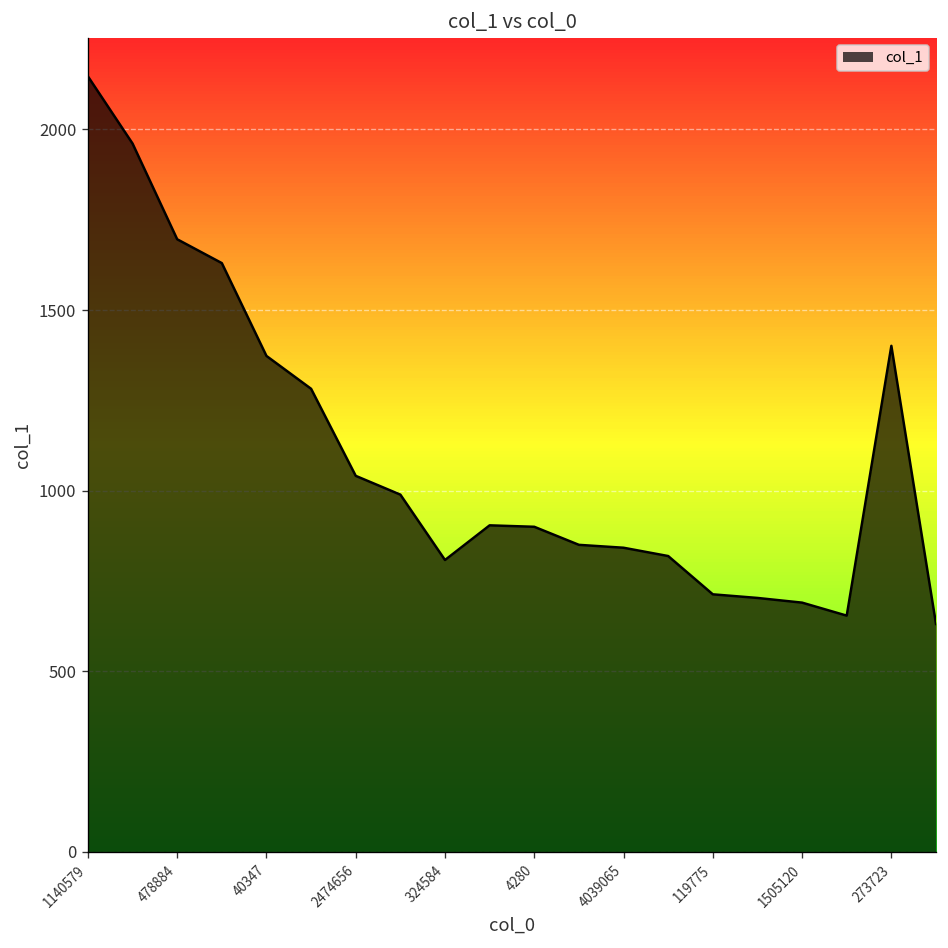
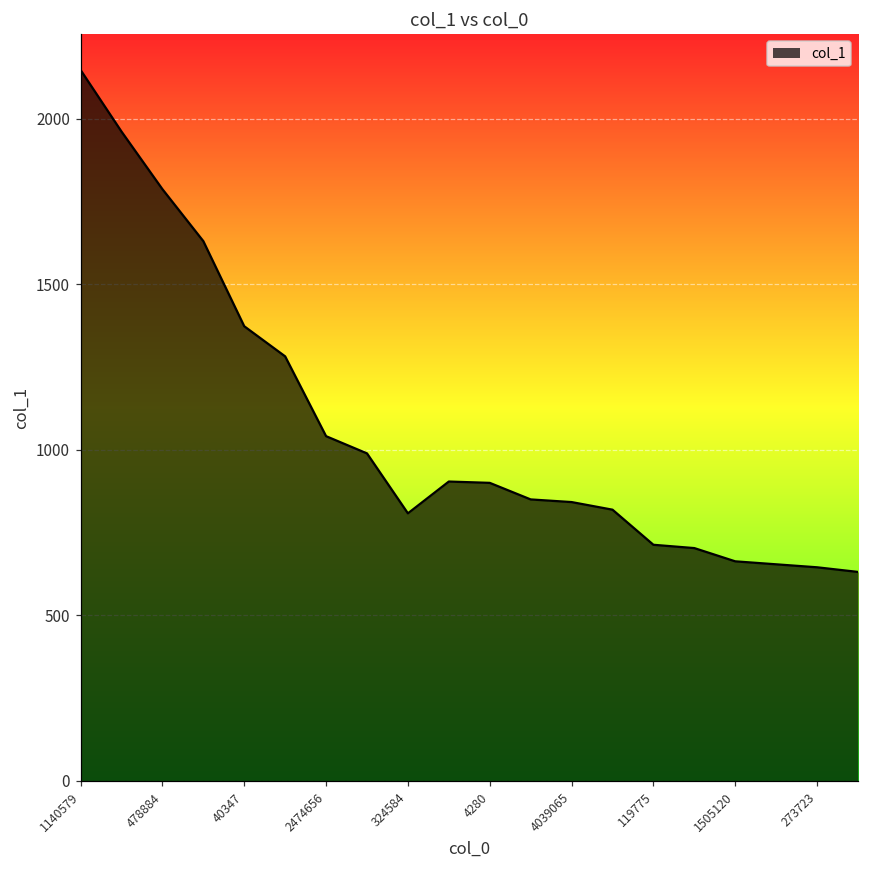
  {
    "1140579": 2150,
-   "478884": 1700,
+   "478884": 1790,
    "40347": 1370,
    "2474656": 1040,
    "324584": 810,
    "4280": 900,
    "4039065": 840,
    "119775": 710,
-   "1505120": 690,
-   "273723": 1400
+   "1505120": 660,
+   "273723": 650
  }
